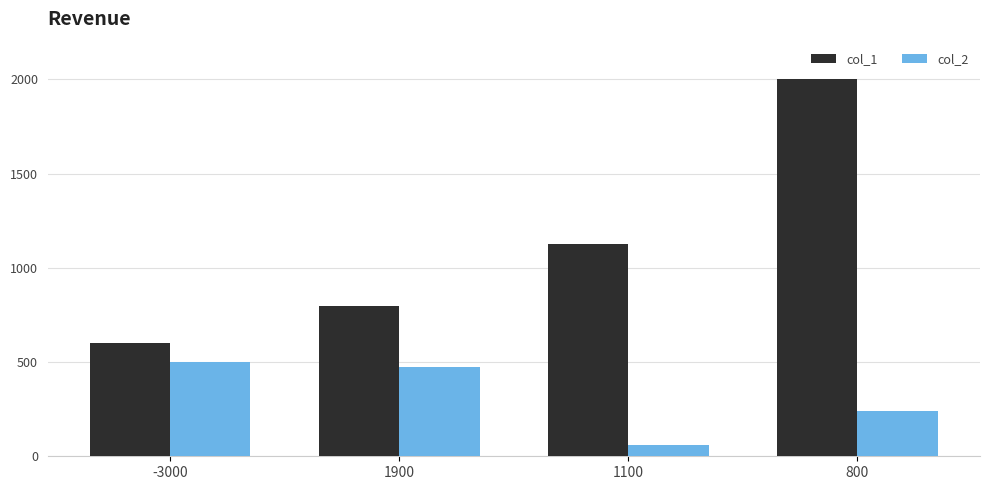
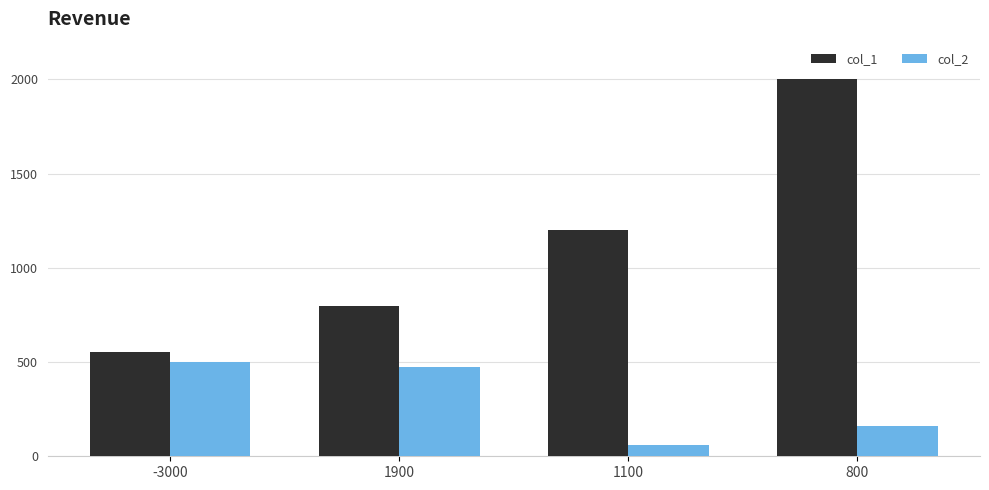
  {
    "col_1": {
-     "-3000": 600,
+     "-3000": 550,
      "1900": 800,
-     "1100": 1130,
+     "1100": 1200,
      "800": 2000
    },
    "col_2": {
      "-3000": 500,
      "1900": 480,
      "1100": 60,
-     "800": 240
+     "800": 160
    }
  }
